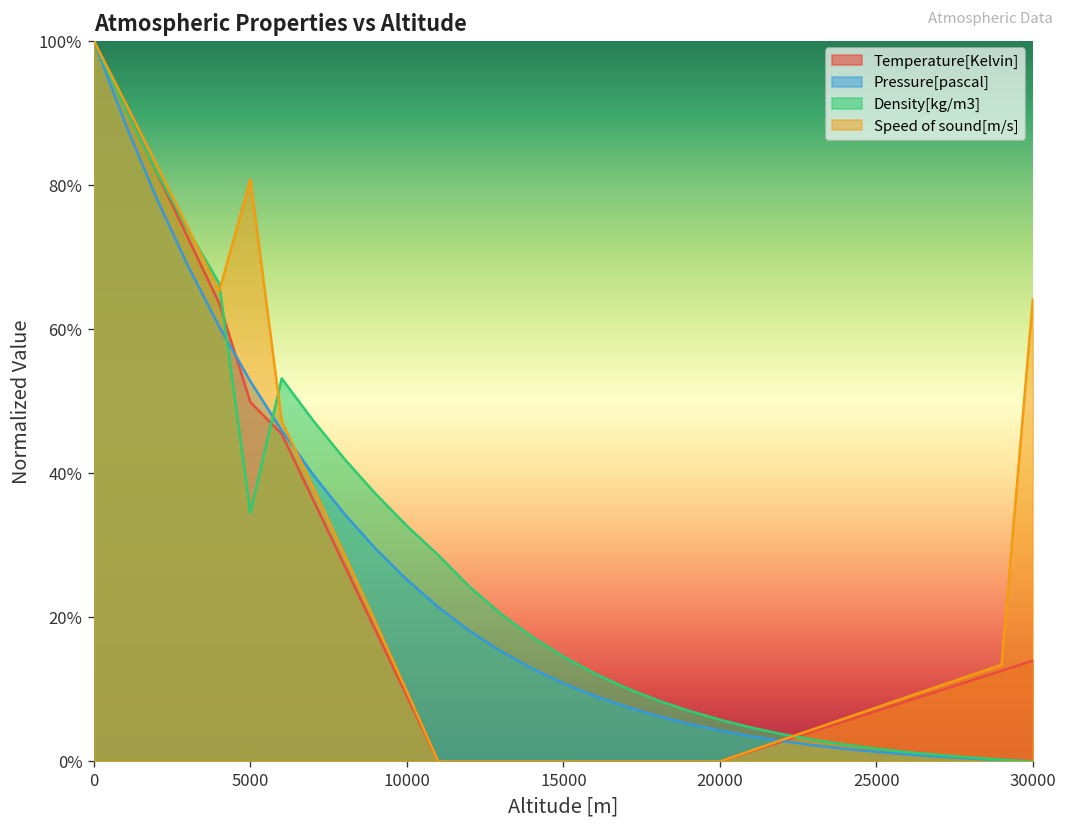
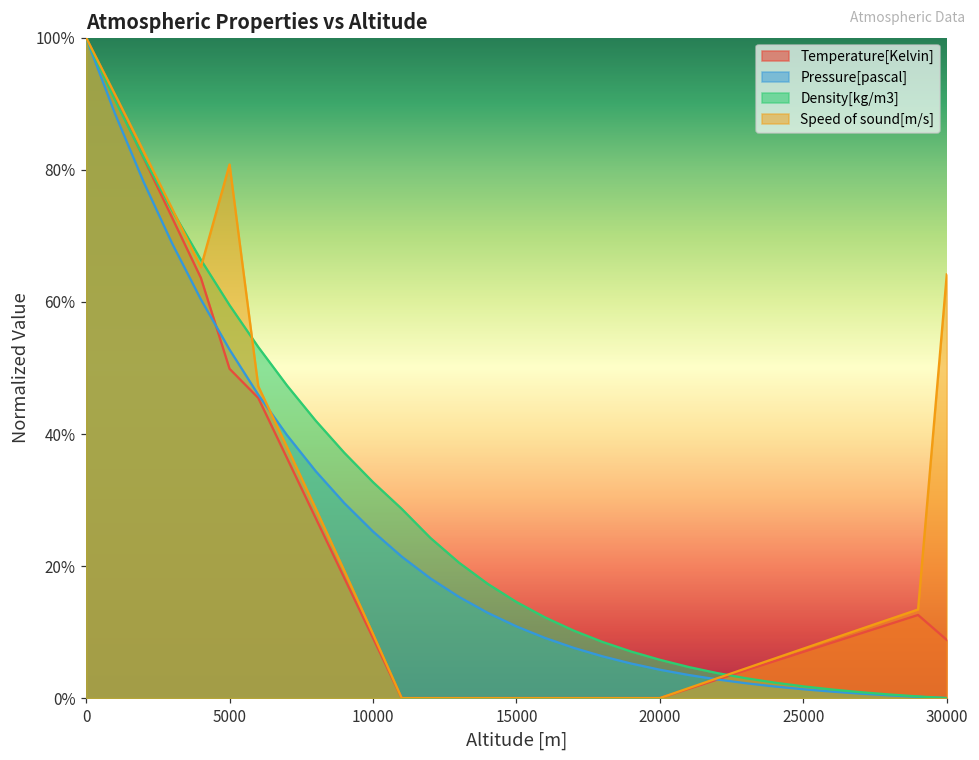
  {
    "Temperature[Kelvin]": {
      "5000": "50%",
      "10000": "9%",
      "25000": "7%",
-     "30000": "14%"
+     "30000": "9%"
    },
    "Pressure[pascal]": {
      "5000": "53%",
      "10000": "25%",
      "15000": "11%",
      "20000": "4%",
      "25000": "1%"
    },
    "Density[kg/m3]": {
-     "5000": "35%",
+     "5000": "59%",
      "10000": "33%",
      "15000": "15%",
      "20000": "6%",
      "25000": "2%"
    },
    "Speed of sound[m/s]": {
      "5000": "81%",
      "10000": "10%",
      "25000": "7%",
      "30000": "64%"
    }
  }
